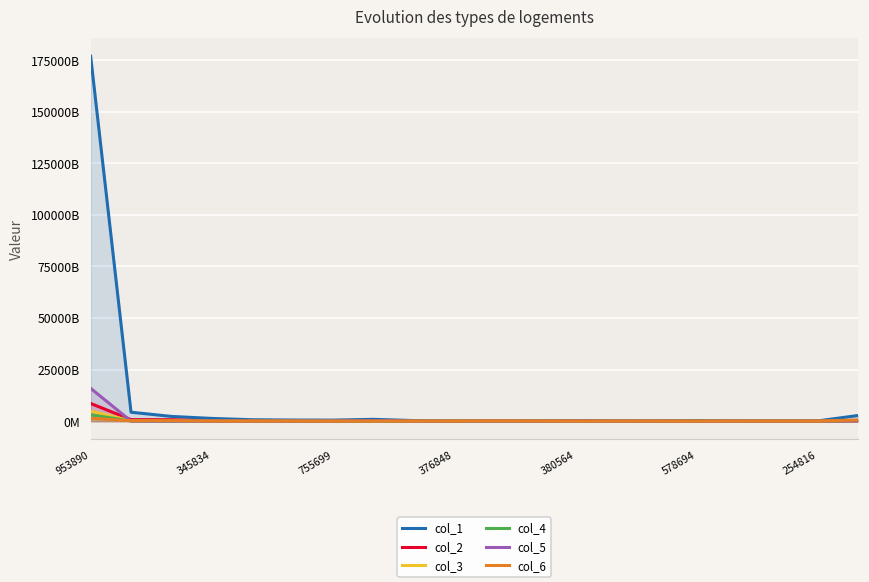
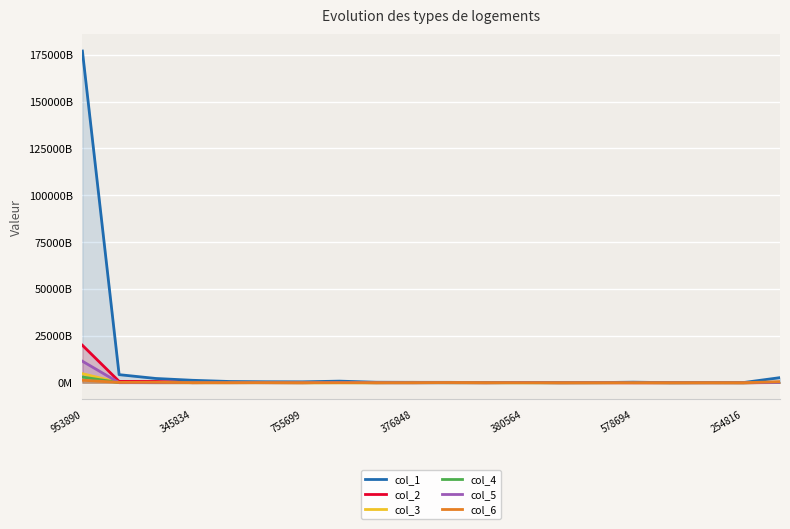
  {
    "col_1": {
      "953890": 177000000000000
    },
    "col_2": {
-     "953890": 9000000000000
+     "953890": 20000000000000
    },
    "col_3": {
      "953890": 5000000000000
    },
    "col_4": {
      "953890": 3000000000000
    },
    "col_5": {
-     "953890": 16000000000000
+     "953890": 12000000000000
    },
    "col_6": {
      "953890": 1000000000000
    }
  }
